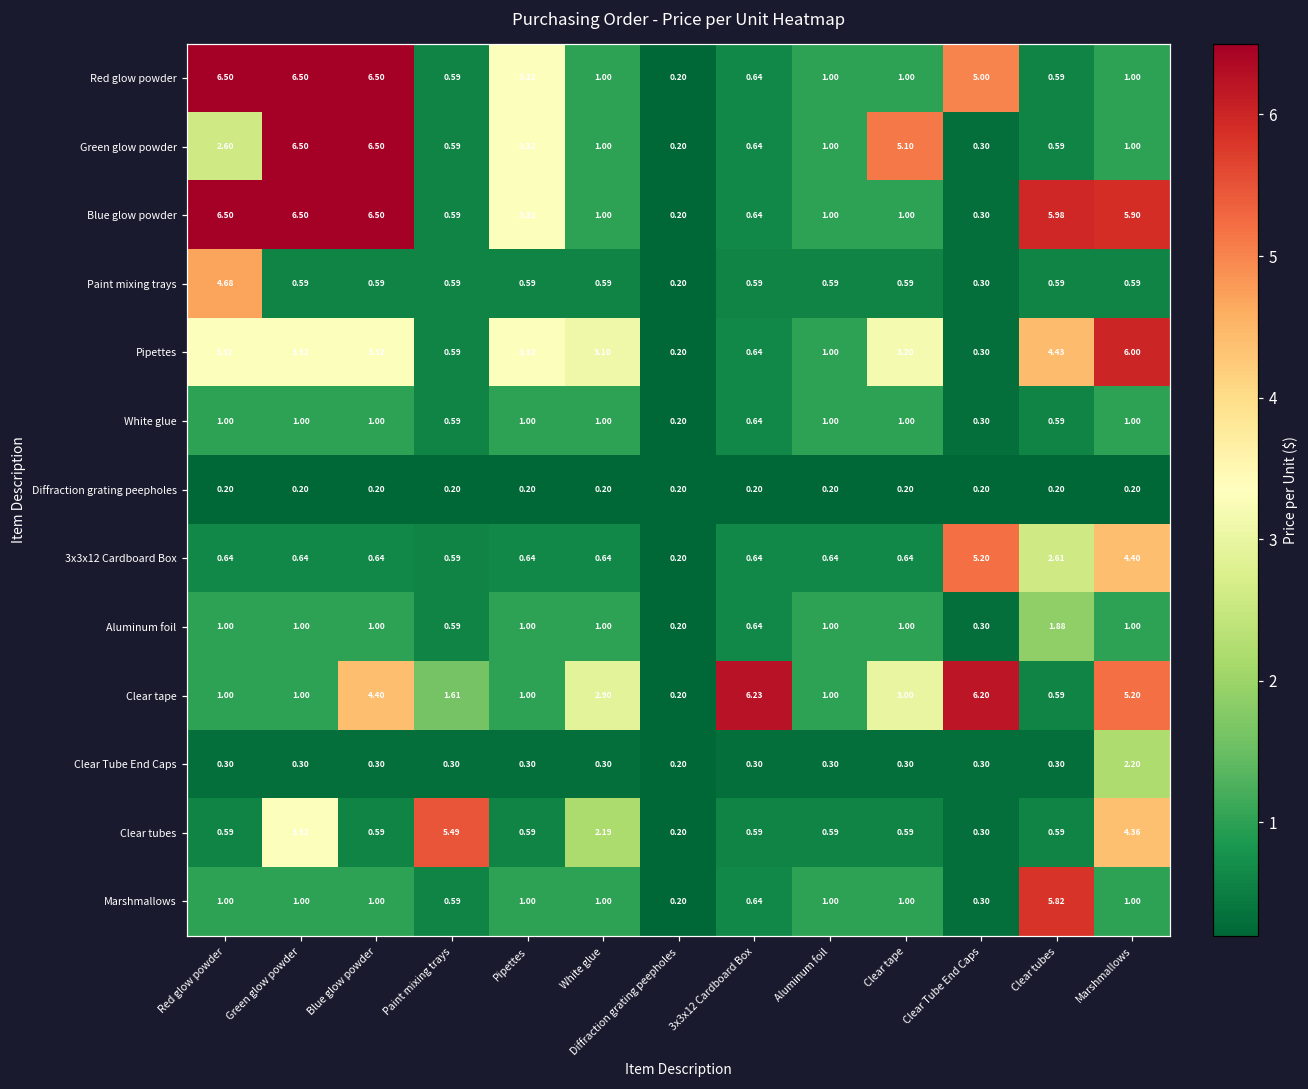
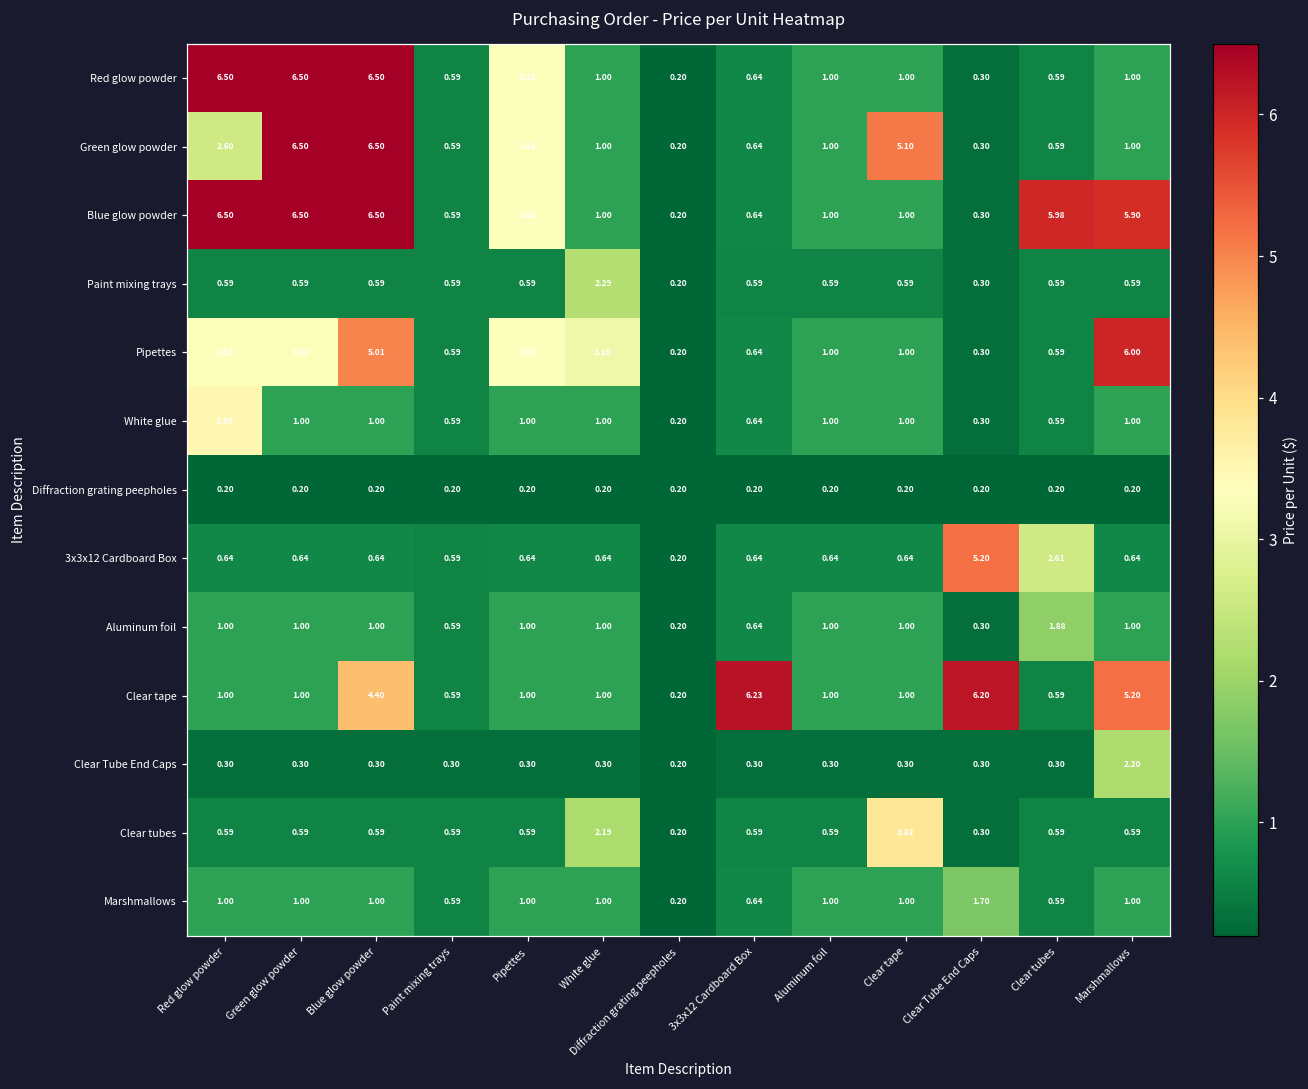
  {
    "Red glow powder": {
      "Red glow powder": 6.50,
      "Green glow powder": 6.50,
      "Blue glow powder": 6.50,
      "Paint mixing trays": 0.59,
      "Pipettes": 3.32,
      "White glue": 1.00,
      "Diffraction grating peepholes": 0.20,
      "3x3x12 Cardboard Box": 0.64,
      "Aluminum foil": 1.00,
      "Clear tape": 1.00,
-     "Clear Tube End Caps": 5.00,
+     "Clear Tube End Caps": 0.30,
      "Clear tubes": 0.59,
      "Marshmallows": 1.00
    },
    "Green glow powder": {
      "Red glow powder": 2.60,
      "Green glow powder": 6.50,
      "Blue glow powder": 6.50,
      "Paint mixing trays": 0.59,
      "Pipettes": 3.32,
      "White glue": 1.00,
      "Diffraction grating peepholes": 0.20,
      "3x3x12 Cardboard Box": 0.64,
      "Aluminum foil": 1.00,
      "Clear tape": 5.10,
      "Clear Tube End Caps": 0.30,
      "Clear tubes": 0.59,
      "Marshmallows": 1.00
    },
    "Blue glow powder": {
      "Red glow powder": 6.50,
      "Green glow powder": 6.50,
      "Blue glow powder": 6.50,
      "Paint mixing trays": 0.59,
      "Pipettes": 3.32,
      "White glue": 1.00,
      "Diffraction grating peepholes": 0.20,
      "3x3x12 Cardboard Box": 0.64,
      "Aluminum foil": 1.00,
      "Clear tape": 1.00,
      "Clear Tube End Caps": 0.30,
      "Clear tubes": 5.98,
      "Marshmallows": 5.90
    },
    "Paint mixing trays": {
-     "Red glow powder": 4.68,
+     "Red glow powder": 0.59,
      "Green glow powder": 0.59,
      "Blue glow powder": 0.59,
      "Paint mixing trays": 0.59,
      "Pipettes": 0.59,
-     "White glue": 0.59,
+     "White glue": 2.29,
      "Diffraction grating peepholes": 0.20,
      "3x3x12 Cardboard Box": 0.59,
      "Aluminum foil": 0.59,
      "Clear tape": 0.59,
      "Clear Tube End Caps": 0.30,
      "Clear tubes": 0.59,
      "Marshmallows": 0.59
    },
    "Pipettes": {
      "Red glow powder": 3.32,
      "Green glow powder": 3.32,
-     "Blue glow powder": 3.32,
+     "Blue glow powder": 5.01,
      "Paint mixing trays": 0.59,
      "Pipettes": 3.32,
      "White glue": 3.10,
      "Diffraction grating peepholes": 0.20,
      "3x3x12 Cardboard Box": 0.64,
      "Aluminum foil": 1.00,
-     "Clear tape": 3.20,
+     "Clear tape": 1.00,
      "Clear Tube End Caps": 0.30,
-     "Clear tubes": 4.43,
+     "Clear tubes": 0.59,
      "Marshmallows": 6.00
    },
    "White glue": {
-     "Red glow powder": 1.00,
+     "Red glow powder": 3.50,
      "Green glow powder": 1.00,
      "Blue glow powder": 1.00,
      "Paint mixing trays": 0.59,
      "Pipettes": 1.00,
      "White glue": 1.00,
      "Diffraction grating peepholes": 0.20,
      "3x3x12 Cardboard Box": 0.64,
      "Aluminum foil": 1.00,
      "Clear tape": 1.00,
      "Clear Tube End Caps": 0.30,
      "Clear tubes": 0.59,
      "Marshmallows": 1.00
    },
    "Diffraction grating peepholes": {
      "Red glow powder": 0.20,
      "Green glow powder": 0.20,
      "Blue glow powder": 0.20,
      "Paint mixing trays": 0.20,
      "Pipettes": 0.20,
      "White glue": 0.20,
      "Diffraction grating peepholes": 0.20,
      "3x3x12 Cardboard Box": 0.20,
      "Aluminum foil": 0.20,
      "Clear tape": 0.20,
      "Clear Tube End Caps": 0.20,
      "Clear tubes": 0.20,
      "Marshmallows": 0.20
    },
    "3x3x12 Cardboard Box": {
      "Red glow powder": 0.64,
      "Green glow powder": 0.64,
      "Blue glow powder": 0.64,
      "Paint mixing trays": 0.59,
      "Pipettes": 0.64,
      "White glue": 0.64,
      "Diffraction grating peepholes": 0.20,
      "3x3x12 Cardboard Box": 0.64,
      "Aluminum foil": 0.64,
      "Clear tape": 0.64,
      "Clear Tube End Caps": 5.20,
      "Clear tubes": 2.61,
-     "Marshmallows": 4.40
+     "Marshmallows": 0.64
    },
    "Aluminum foil": {
      "Red glow powder": 1.00,
      "Green glow powder": 1.00,
      "Blue glow powder": 1.00,
      "Paint mixing trays": 0.59,
      "Pipettes": 1.00,
      "White glue": 1.00,
      "Diffraction grating peepholes": 0.20,
      "3x3x12 Cardboard Box": 0.64,
      "Aluminum foil": 1.00,
      "Clear tape": 1.00,
      "Clear Tube End Caps": 0.30,
      "Clear tubes": 1.88,
      "Marshmallows": 1.00
    },
    "Clear tape": {
      "Red glow powder": 1.00,
      "Green glow powder": 1.00,
      "Blue glow powder": 4.40,
-     "Paint mixing trays": 1.61,
+     "Paint mixing trays": 0.59,
      "Pipettes": 1.00,
-     "White glue": 2.90,
+     "White glue": 1.00,
      "Diffraction grating peepholes": 0.20,
      "3x3x12 Cardboard Box": 6.23,
      "Aluminum foil": 1.00,
-     "Clear tape": 3.00,
+     "Clear tape": 1.00,
      "Clear Tube End Caps": 6.20,
      "Clear tubes": 0.59,
      "Marshmallows": 5.20
    },
    "Clear Tube End Caps": {
      "Red glow powder": 0.30,
      "Green glow powder": 0.30,
      "Blue glow powder": 0.30,
      "Paint mixing trays": 0.30,
      "Pipettes": 0.30,
      "White glue": 0.30,
      "Diffraction grating peepholes": 0.20,
      "3x3x12 Cardboard Box": 0.30,
      "Aluminum foil": 0.30,
      "Clear tape": 0.30,
      "Clear Tube End Caps": 0.30,
      "Clear tubes": 0.30,
      "Marshmallows": 2.20
    },
    "Clear tubes": {
      "Red glow powder": 0.59,
-     "Green glow powder": 3.32,
+     "Green glow powder": 0.59,
      "Blue glow powder": 0.59,
-     "Paint mixing trays": 5.49,
+     "Paint mixing trays": 0.59,
      "Pipettes": 0.59,
      "White glue": 2.19,
      "Diffraction grating peepholes": 0.20,
      "3x3x12 Cardboard Box": 0.59,
      "Aluminum foil": 0.59,
-     "Clear tape": 0.59,
+     "Clear tape": 3.82,
      "Clear Tube End Caps": 0.30,
      "Clear tubes": 0.59,
-     "Marshmallows": 4.36
+     "Marshmallows": 0.59
    },
    "Marshmallows": {
      "Red glow powder": 1.00,
      "Green glow powder": 1.00,
      "Blue glow powder": 1.00,
      "Paint mixing trays": 0.59,
      "Pipettes": 1.00,
      "White glue": 1.00,
      "Diffraction grating peepholes": 0.20,
      "3x3x12 Cardboard Box": 0.64,
      "Aluminum foil": 1.00,
      "Clear tape": 1.00,
-     "Clear Tube End Caps": 0.30,
-     "Clear tubes": 5.82,
+     "Clear Tube End Caps": 1.70,
+     "Clear tubes": 0.59,
      "Marshmallows": 1.00
    }
  }
